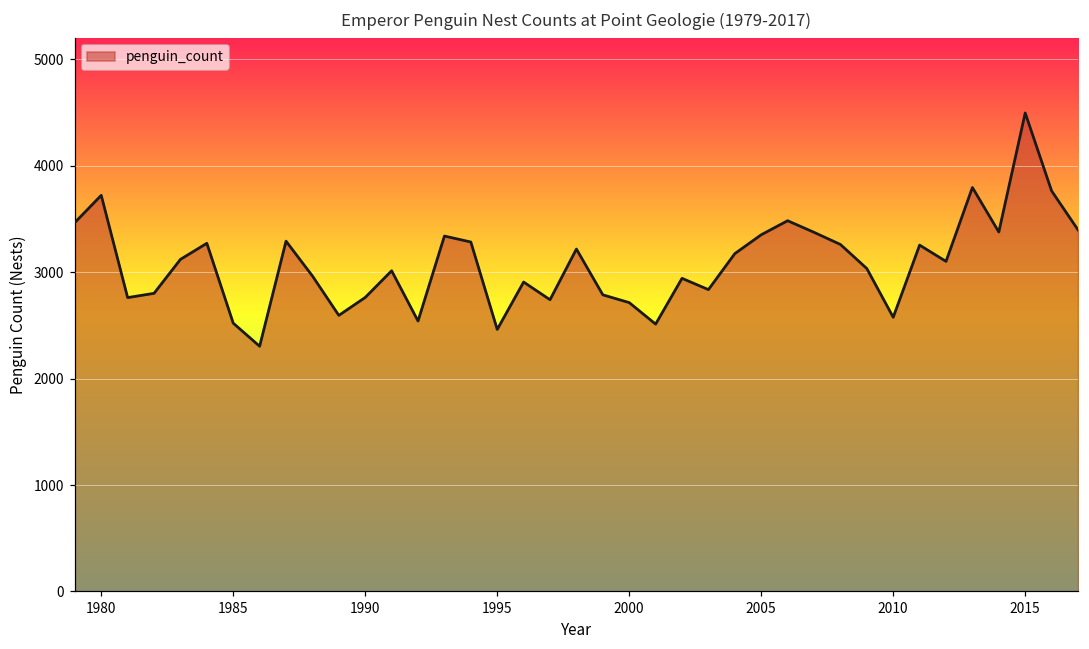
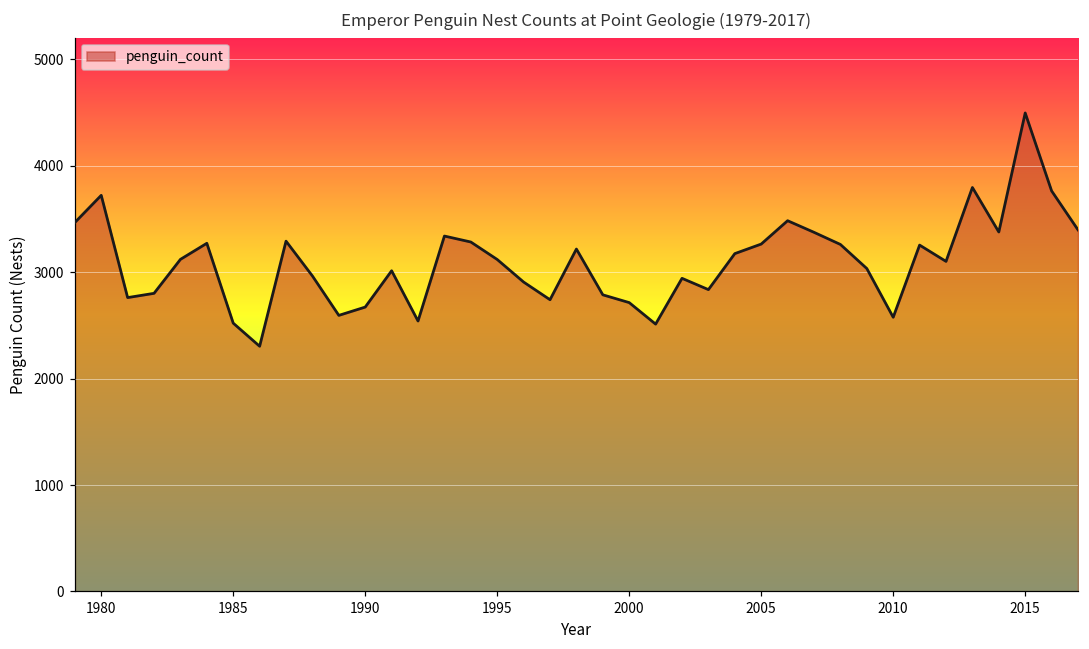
  {
    "1980": 3700,
    "1985": 2500,
-   "1990": 2800,
-   "1995": 2500,
+   "1990": 2700,
+   "1995": 3100,
    "2000": 2700,
-   "2005": 3400,
+   "2005": 3300,
    "2010": 2600,
    "2015": 4500
  }
